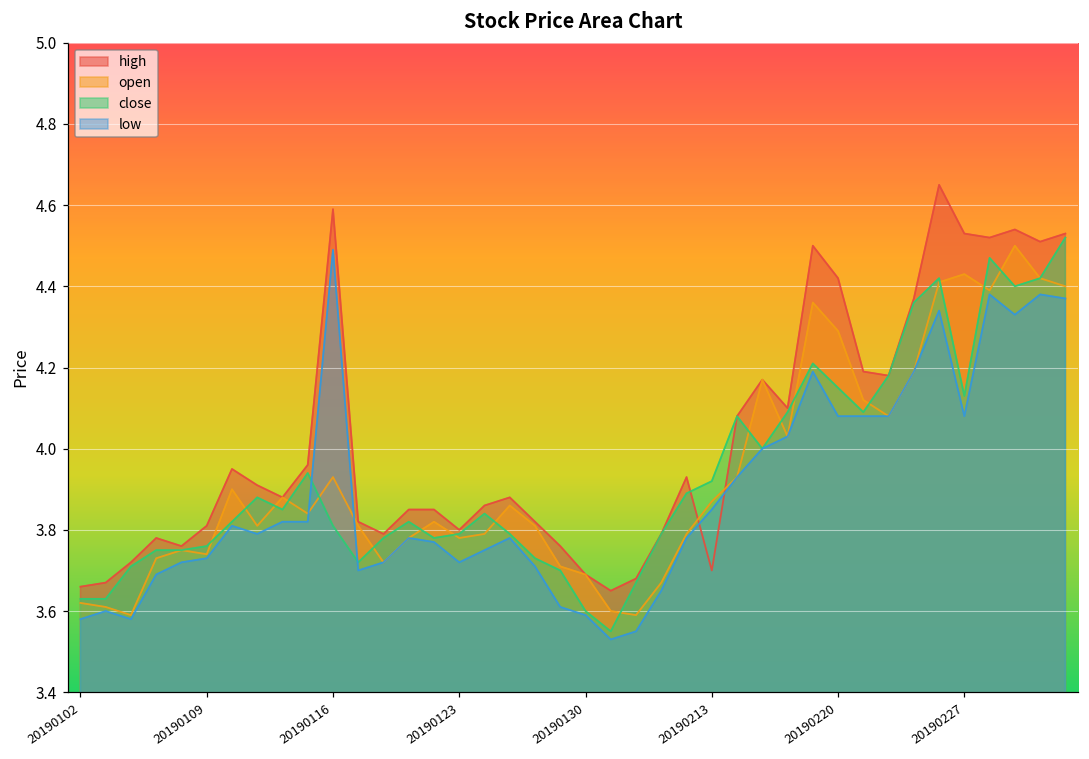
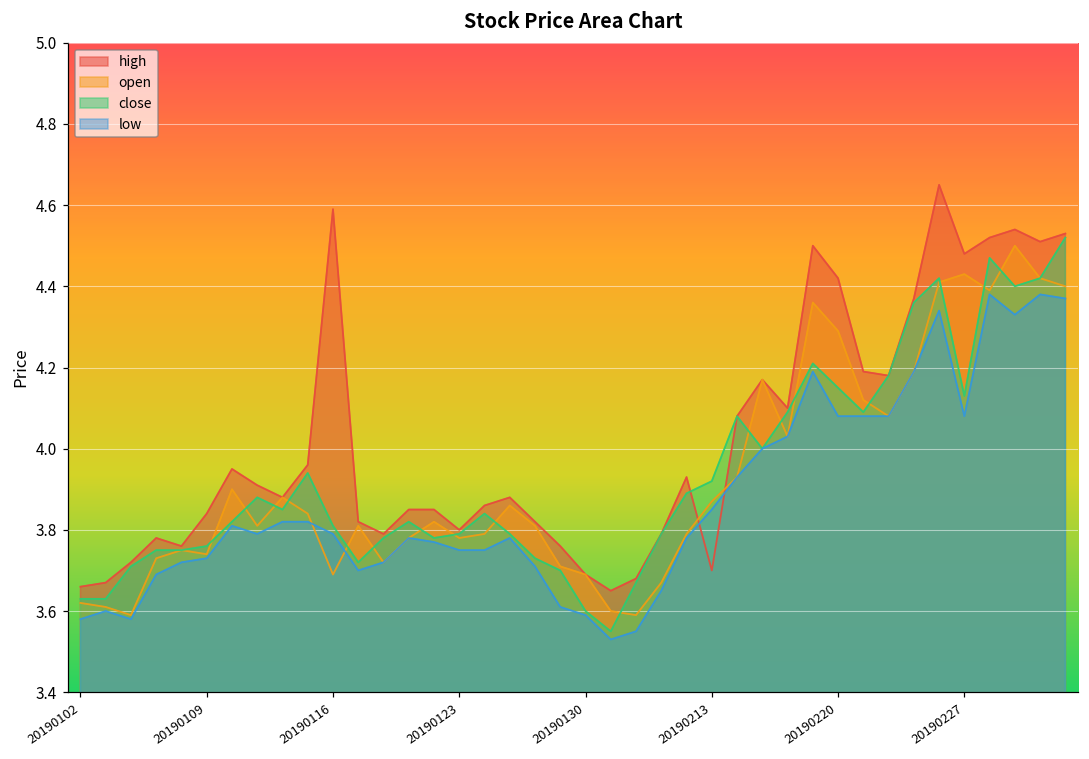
  {
    "high": {
      "20190102": 3.66,
-     "20190109": 3.81,
+     "20190109": 3.84,
      "20190116": 4.59,
      "20190123": 3.80,
      "20190213": 3.70,
      "20190220": 4.42,
-     "20190227": 4.53
+     "20190227": 4.48
    },
    "open": {
      "20190102": 3.62,
      "20190109": 3.74,
-     "20190116": 3.93,
+     "20190116": 3.69,
      "20190123": 3.78,
      "20190213": 3.87,
      "20190220": 4.29,
      "20190227": 4.43
    },
    "close": {
      "20190102": 3.63,
      "20190109": 3.76,
      "20190116": 3.81,
      "20190123": 3.79,
      "20190130": 3.60,
      "20190213": 3.92,
      "20190220": 4.15,
      "20190227": 4.13
    },
    "low": {
      "20190102": 3.58,
      "20190109": 3.73,
-     "20190116": 4.49,
-     "20190123": 3.72,
+     "20190116": 3.79,
+     "20190123": 3.75,
      "20190130": 3.59,
      "20190213": 3.85,
      "20190220": 4.08,
      "20190227": 4.08
    }
  }
